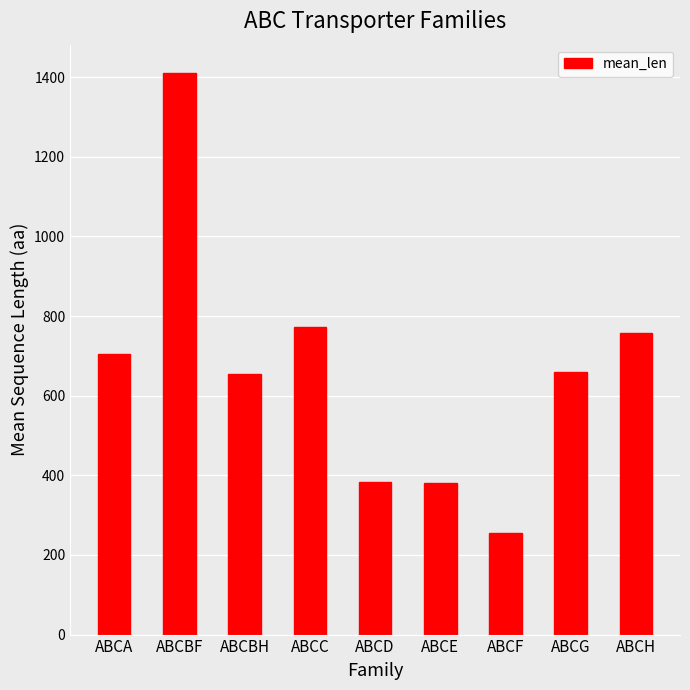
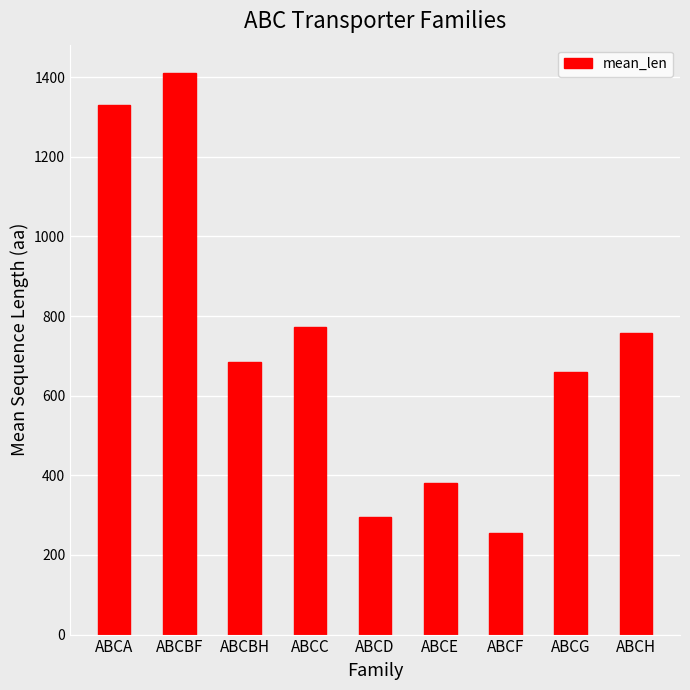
  {
-   "ABCA": 700,
+   "ABCA": 1330,
    "ABCBF": 1410,
-   "ABCBH": 650,
+   "ABCBH": 680,
    "ABCC": 770,
-   "ABCD": 380,
+   "ABCD": 300,
    "ABCE": 380,
    "ABCF": 260,
    "ABCG": 660,
    "ABCH": 760
  }
